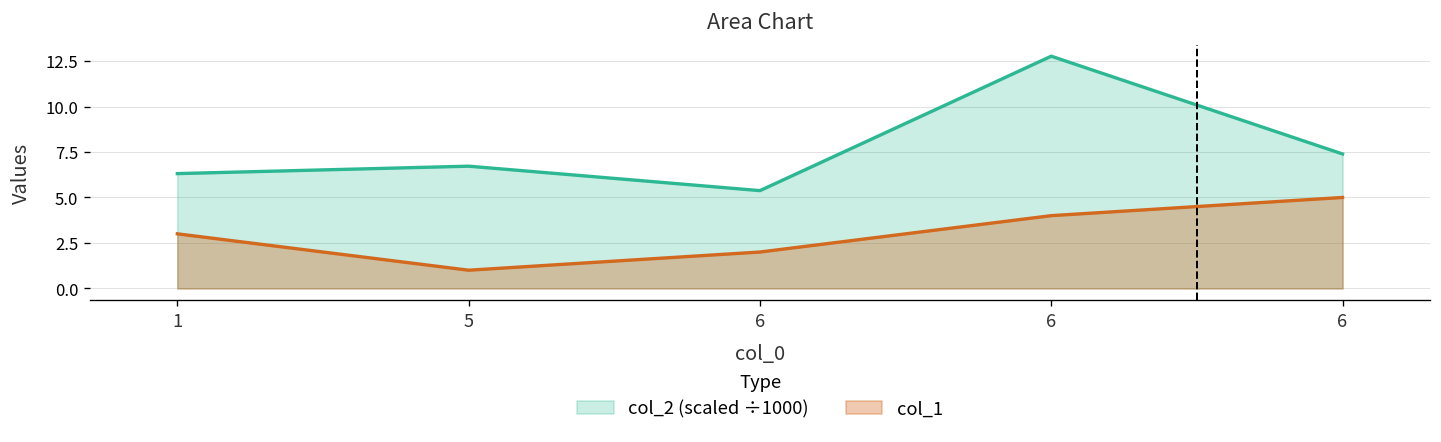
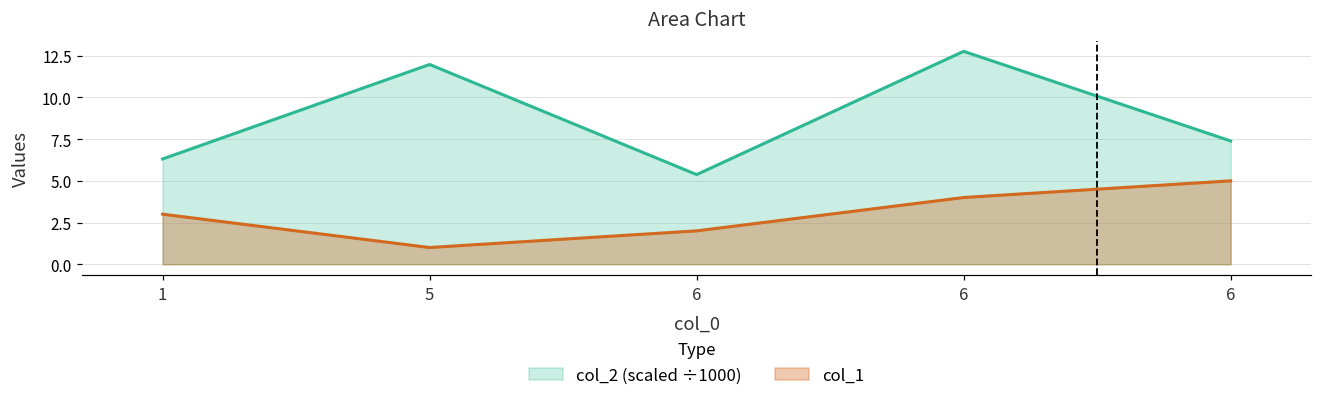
  {
    "col_2 (scaled ÷1000)": {
      "1": 6.3,
-     "5": 6.7
+     "5": 12.0
    },
    "col_1": {
      "1": 3.0,
      "5": 1.0
    }
  }
